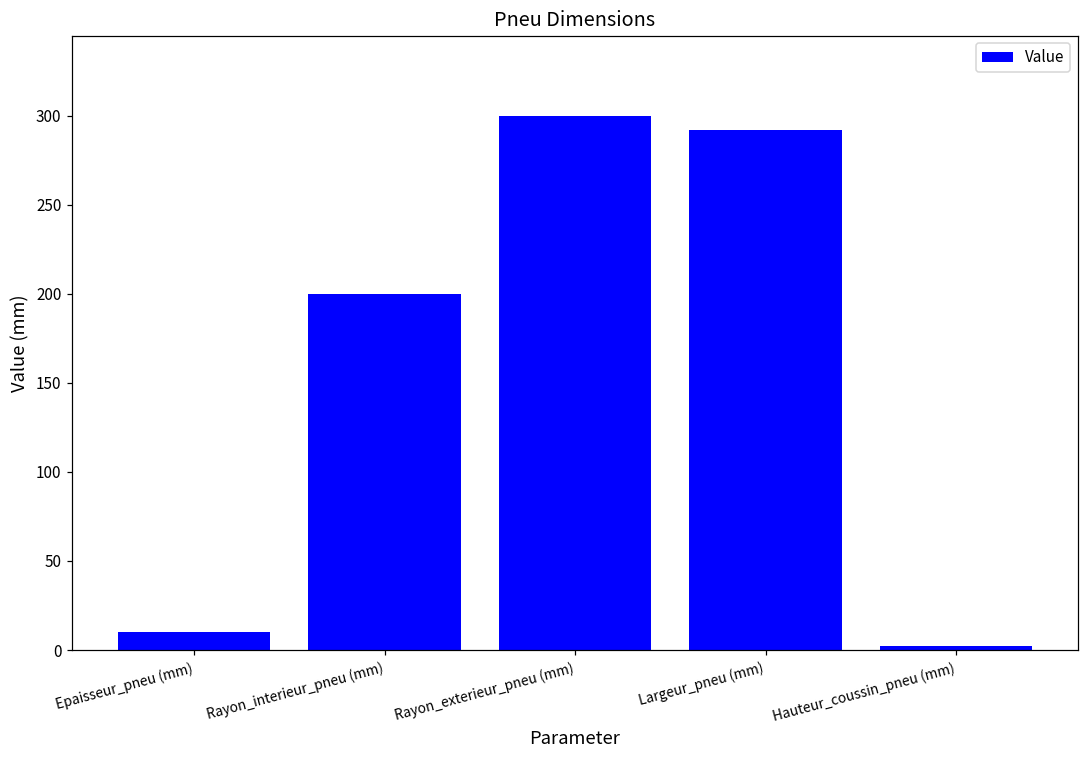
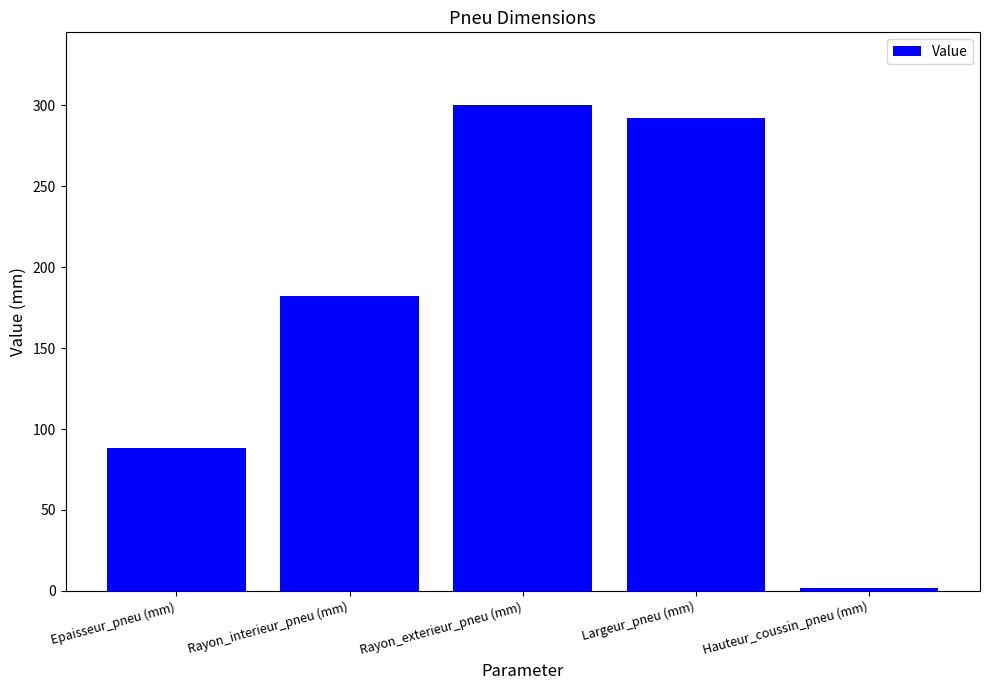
  {
-   "Epaisseur_pneu (mm)": 10,
-   "Rayon_interieur_pneu (mm)": 200,
+   "Epaisseur_pneu (mm)": 88,
+   "Rayon_interieur_pneu (mm)": 182,
    "Rayon_exterieur_pneu (mm)": 300,
    "Largeur_pneu (mm)": 292,
    "Hauteur_coussin_pneu (mm)": 2
  }
